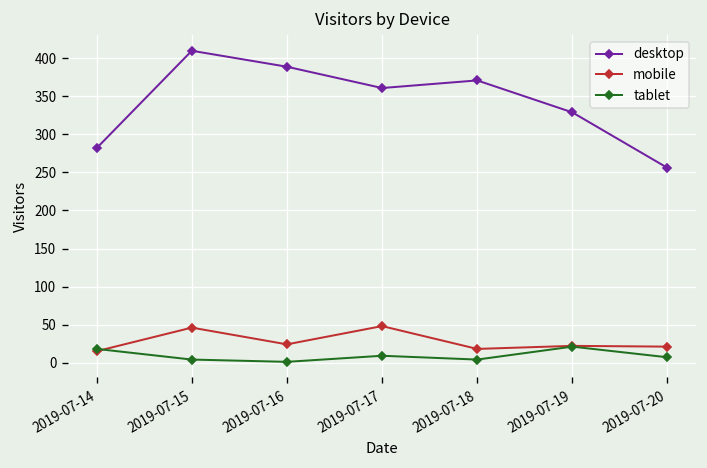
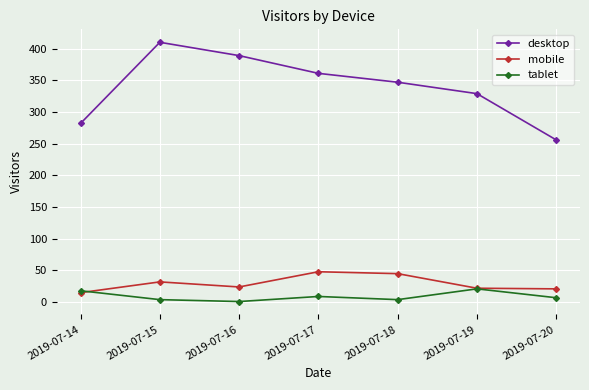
  {
    "desktop": {
      "2019-07-14": 280,
      "2019-07-15": 410,
      "2019-07-16": 390,
      "2019-07-17": 360,
-     "2019-07-18": 370,
+     "2019-07-18": 350,
      "2019-07-19": 330,
      "2019-07-20": 260
    },
    "mobile": {
-     "2019-07-15": 50,
+     "2019-07-15": 30,
      "2019-07-16": 20,
      "2019-07-17": 50,
-     "2019-07-18": 20,
+     "2019-07-18": 50,
      "2019-07-20": 20
    },
    "tablet": {
      "2019-07-15": 0,
      "2019-07-16": 0,
      "2019-07-17": 10,
      "2019-07-18": 0,
      "2019-07-20": 10
    }
  }
